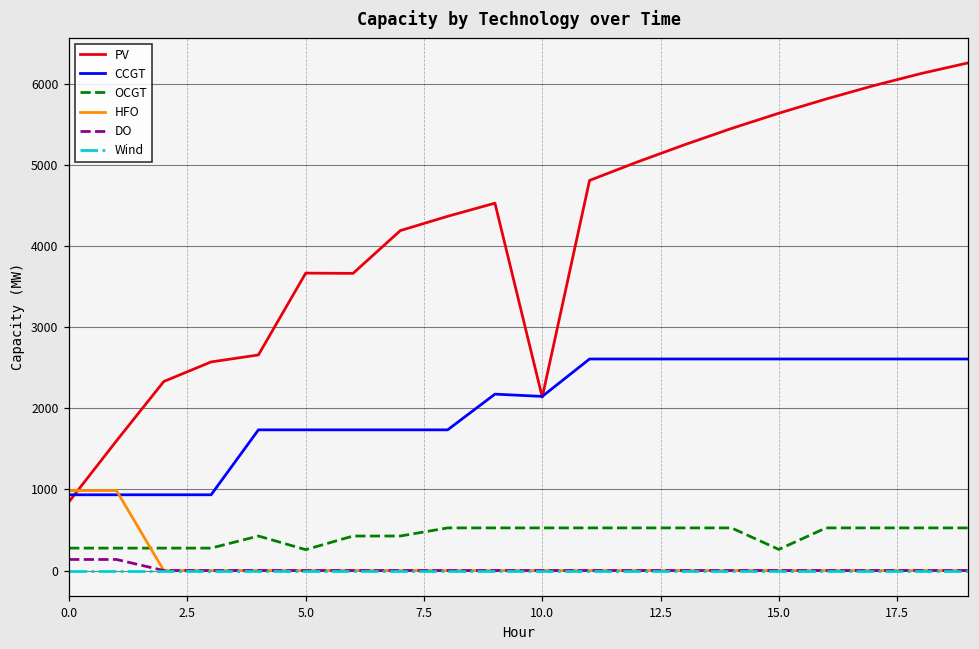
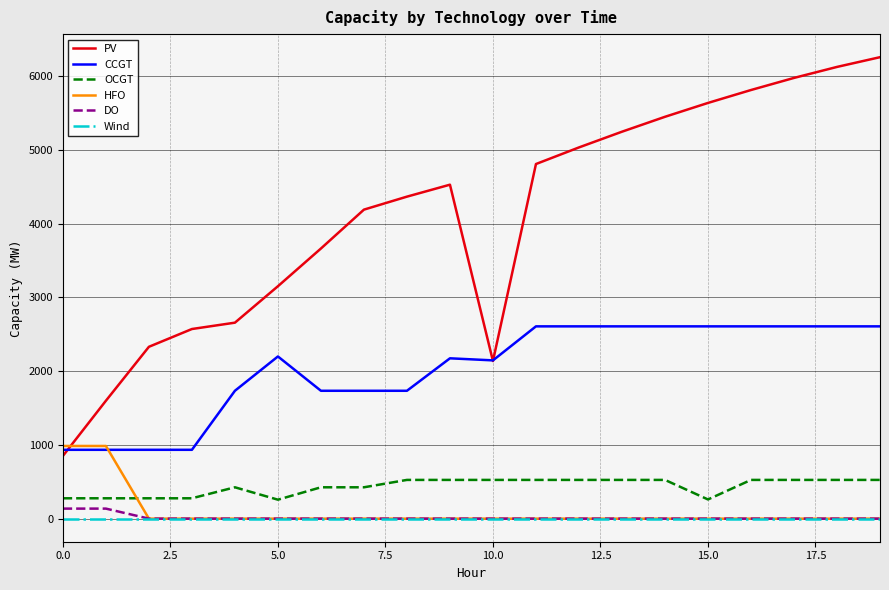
  {
    "PV": {
      "0.0": 900,
-     "5.0": 3700,
+     "5.0": 3200,
      "15.0": 5600
    },
    "CCGT": {
      "0.0": 900,
-     "5.0": 1700,
+     "5.0": 2200,
      "15.0": 2600
    },
    "OCGT": {
      "0.0": 300,
      "5.0": 300,
      "10.0": 500,
      "15.0": 300
    },
    "HFO": {
      "0.0": 1000
    },
    "DO": {
      "0.0": 100
    },
    "Wind": {
      "0.0": 0
    }
  }
